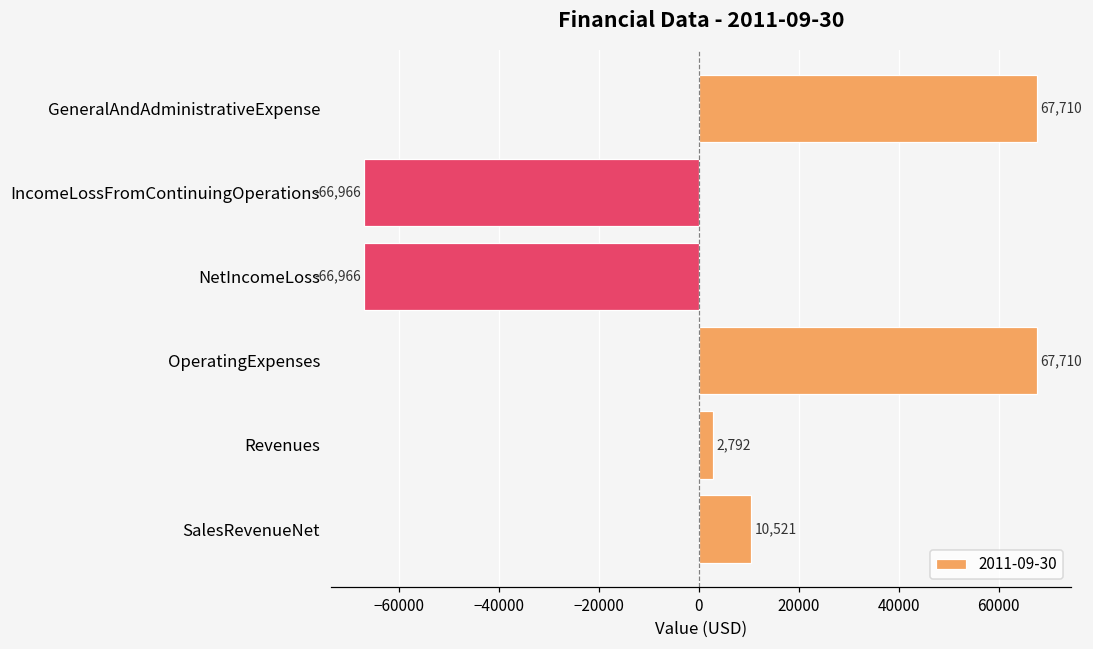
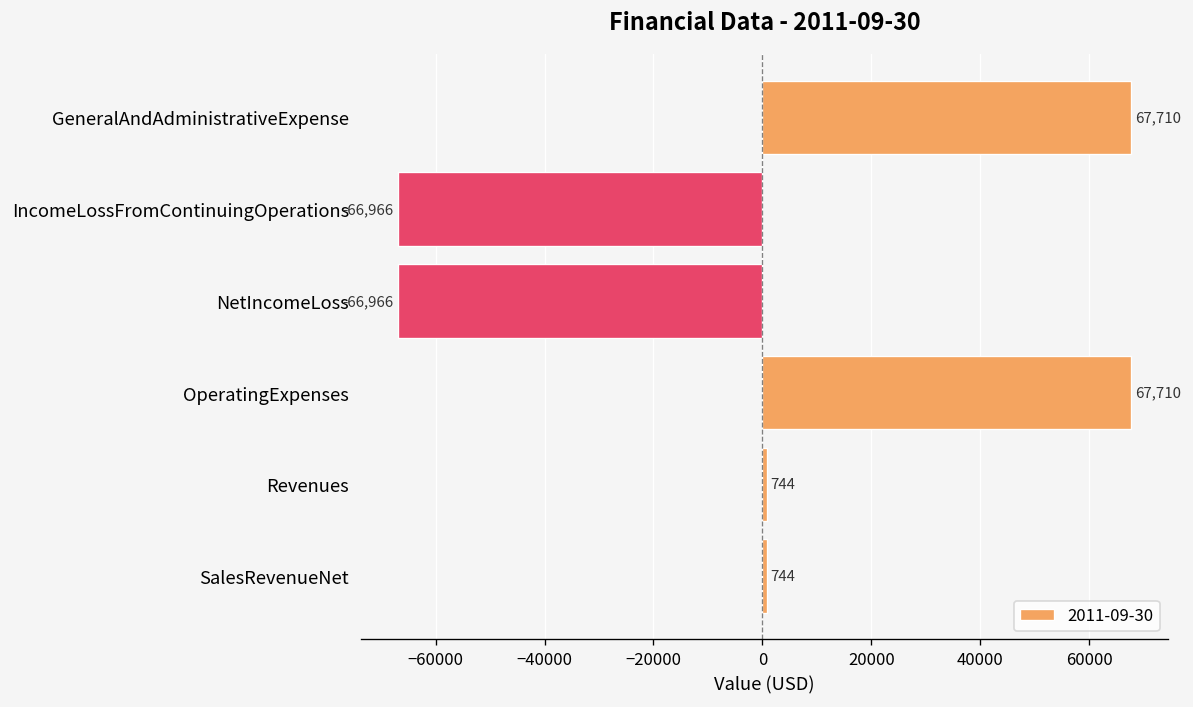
  {
    "GeneralAndAdministrativeExpense": "67,710",
    "IncomeLossFromContinuingOperations": "-66,966",
    "NetIncomeLoss": "-66,966",
    "OperatingExpenses": "67,710",
-   "Revenues": "2,792",
-   "SalesRevenueNet": "10,521"
+   "Revenues": "744",
+   "SalesRevenueNet": "744"
  }
